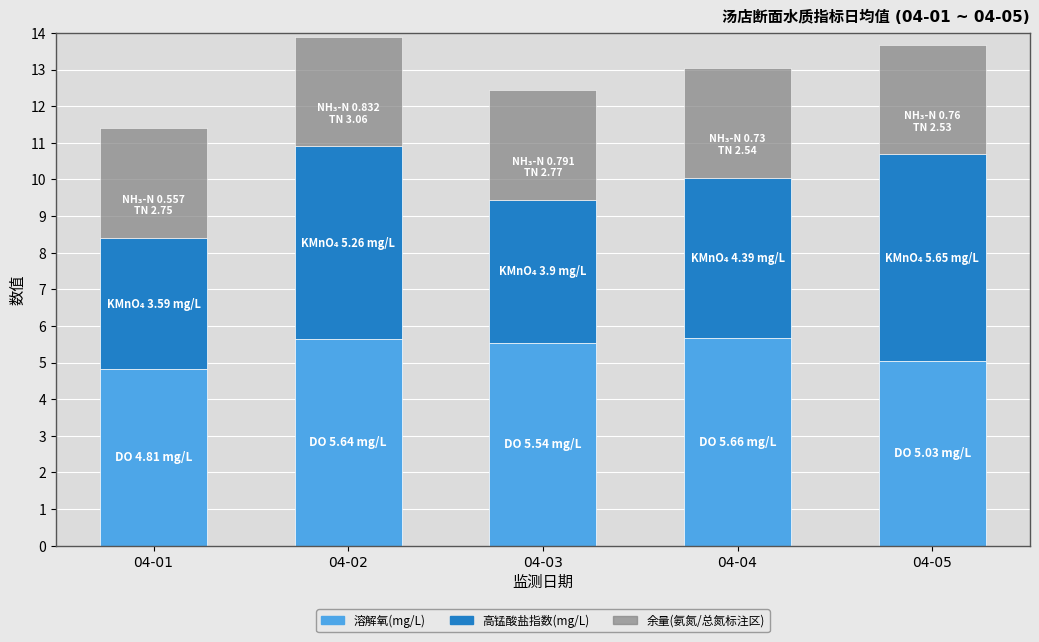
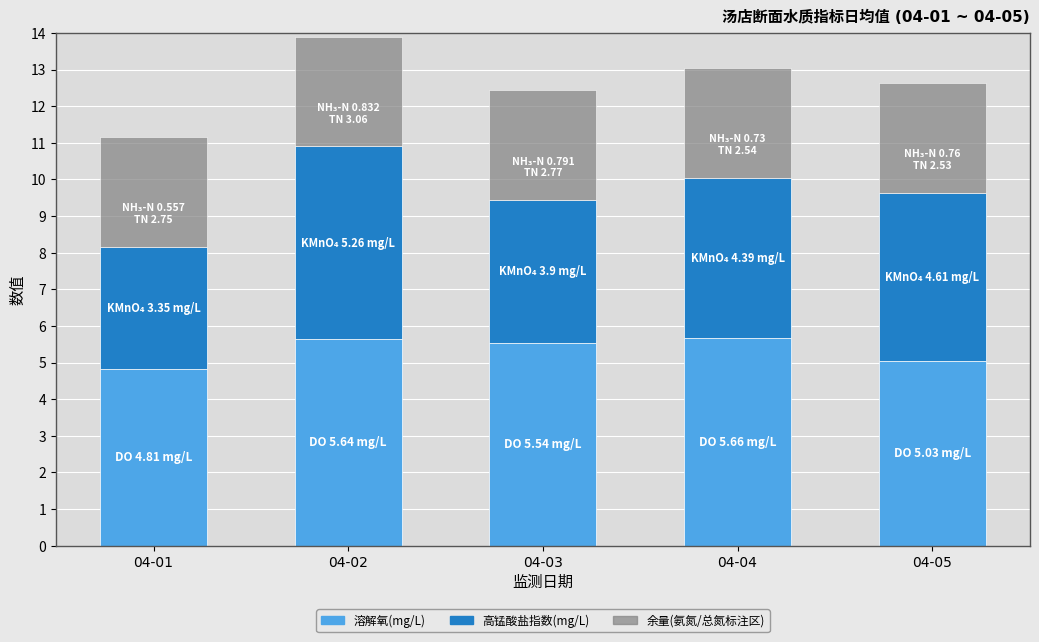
  {
    "溶解氧(mg/L)": {
      "04-01": 4.81,
      "04-02": 5.64,
      "04-03": 5.54,
      "04-04": 5.66,
      "04-05": 5.03
    },
    "高锰酸盐指数(mg/L)": {
-     "04-01": 3.59,
+     "04-01": 3.35,
      "04-02": 5.26,
      "04-03": 3.9,
      "04-04": 4.39,
-     "04-05": 5.65
+     "04-05": 4.61
    }
  }
